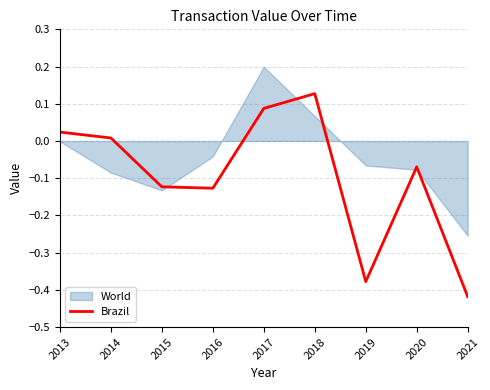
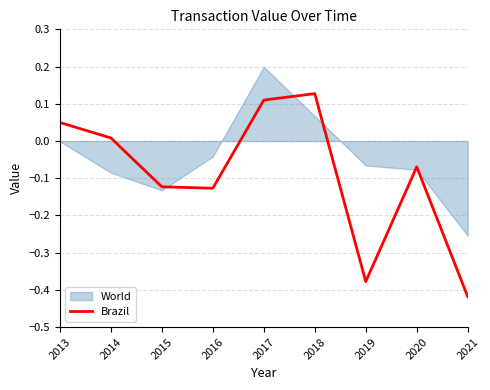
  {
    "Brazil": {
-     "2013": 0.02,
+     "2013": 0.05,
      "2014": 0.01,
      "2015": -0.12,
      "2016": -0.13,
-     "2017": 0.09,
+     "2017": 0.11,
      "2018": 0.13,
      "2019": -0.38,
      "2020": -0.07,
      "2021": -0.42
    }
  }
